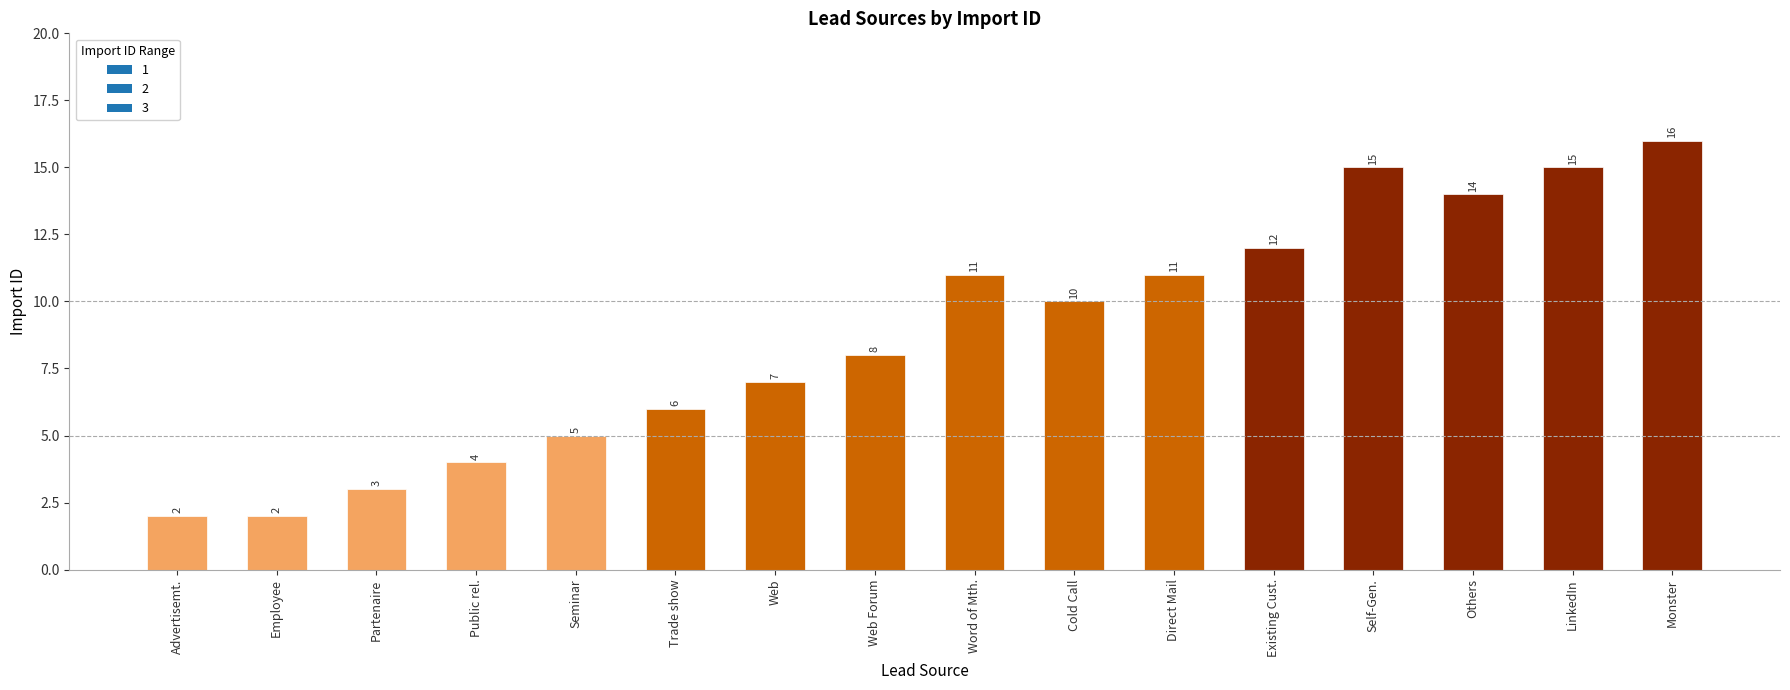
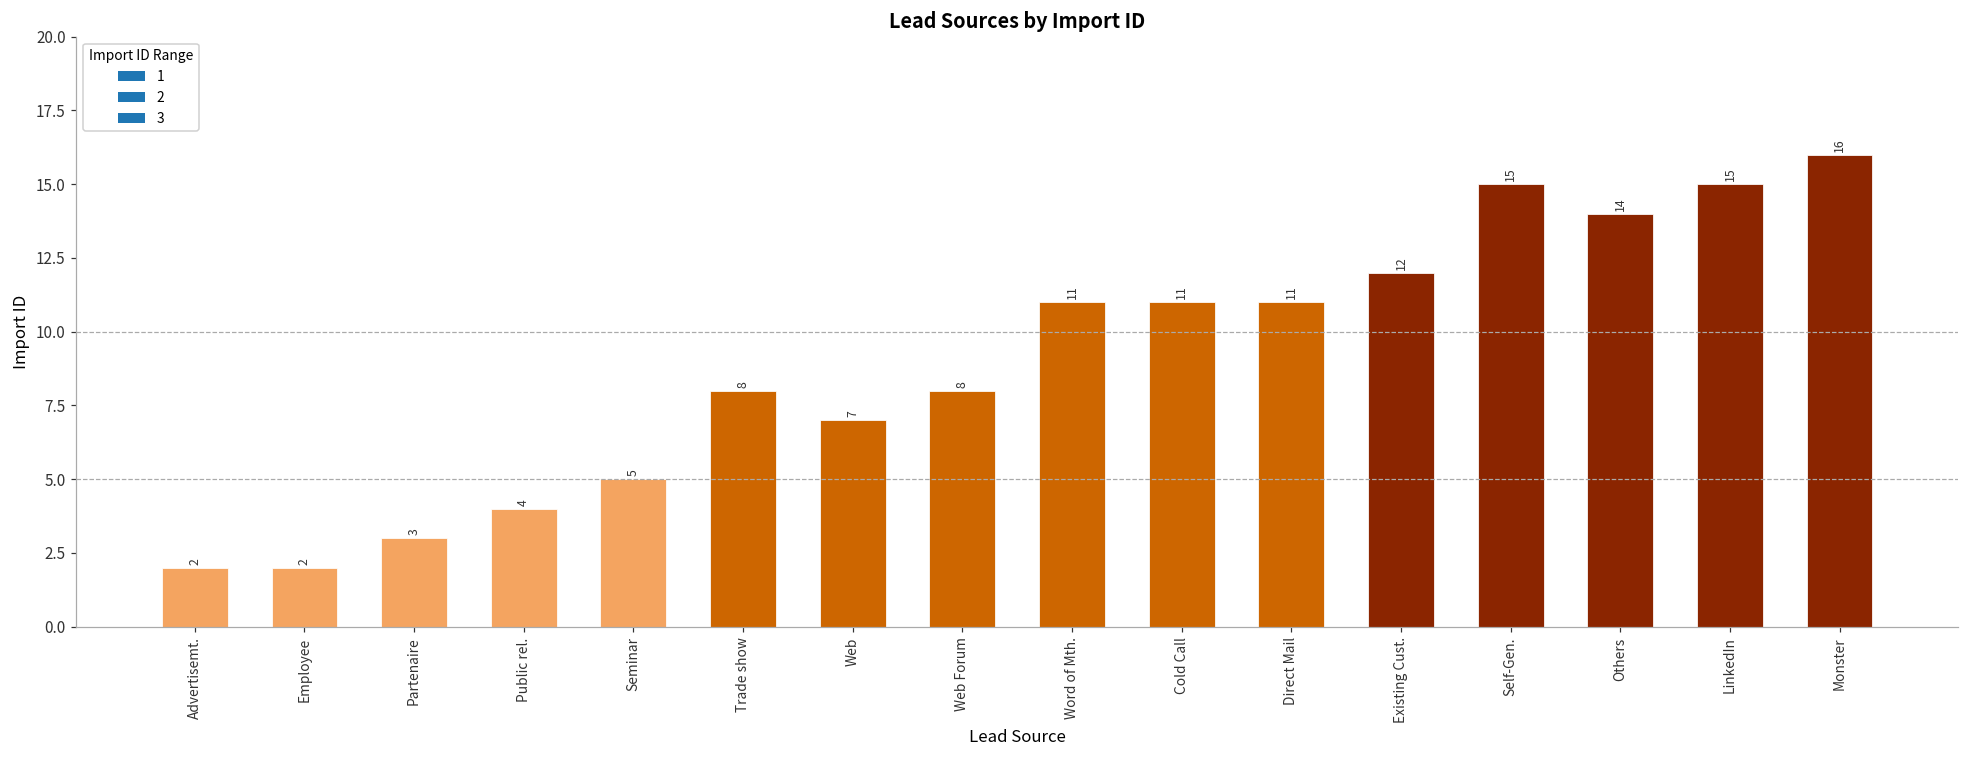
  {
    "Advertisemt.": 2,
    "Employee": 2,
    "Partenaire": 3,
    "Public rel.": 4,
    "Seminar": 5,
-   "Trade show": 6,
+   "Trade show": 8,
    "Web": 7,
    "Web Forum": 8,
    "Word of Mth.": 11,
-   "Cold Call": 10,
+   "Cold Call": 11,
    "Direct Mail": 11,
    "Existing Cust.": 12,
    "Self-Gen.": 15,
    "Others": 14,
    "LinkedIn": 15,
    "Monster": 16
  }
